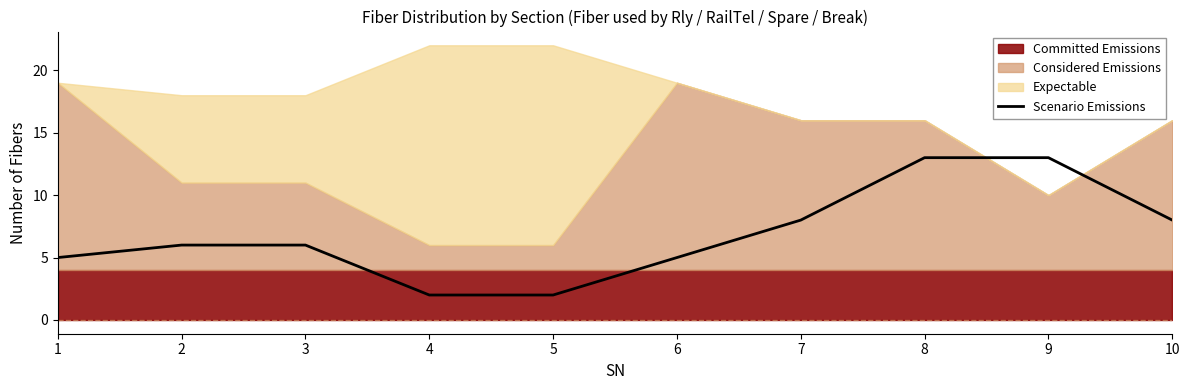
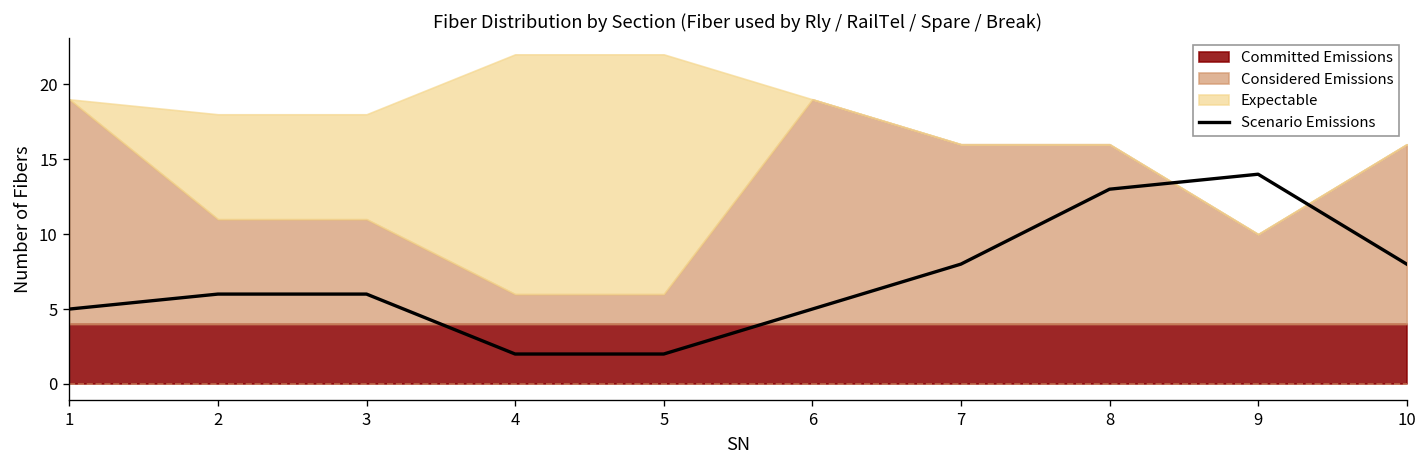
  {
    "Scenario Emissions": {
      "1": 5,
      "2": 6,
      "3": 6,
      "4": 2,
      "5": 2,
      "6": 5,
      "7": 8,
      "8": 13,
-     "9": 13,
+     "9": 14,
      "10": 8
    },
    "Committed Emissions": {
      "1": 4,
      "2": 4,
      "3": 4,
      "4": 4,
      "5": 4,
      "6": 4,
      "7": 4,
      "8": 4,
      "9": 4,
      "10": 4
    },
    "Considered Emissions": {
      "2": 7,
      "3": 7,
      "4": 2,
      "5": 2
    },
    "Expectable": {
      "2": 7,
      "3": 7,
      "4": 16,
      "5": 16
    }
  }
